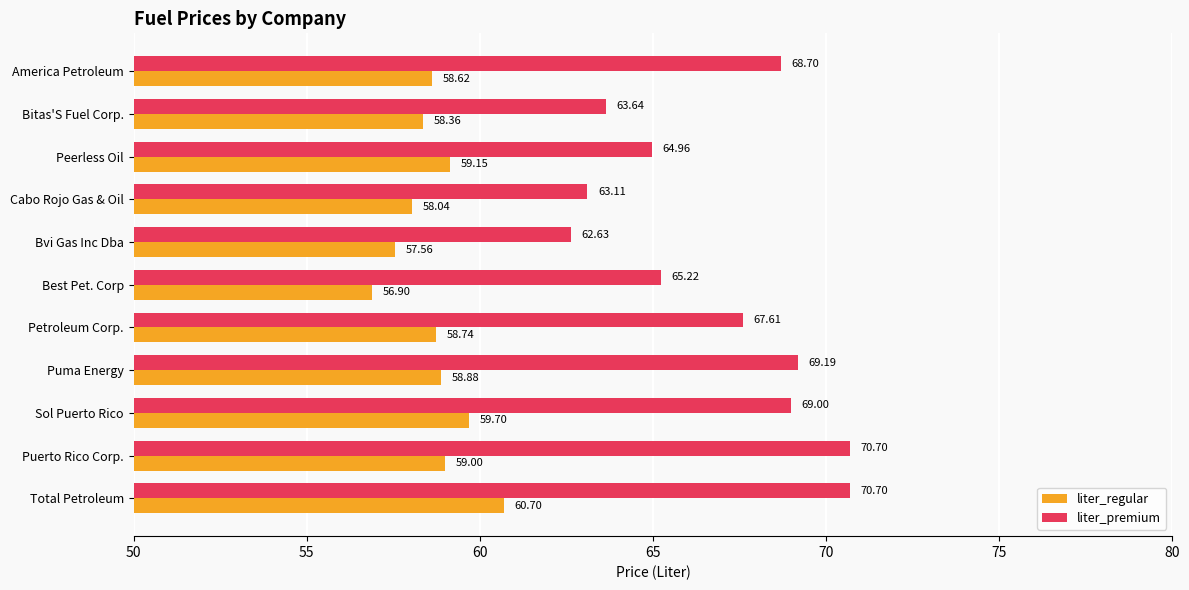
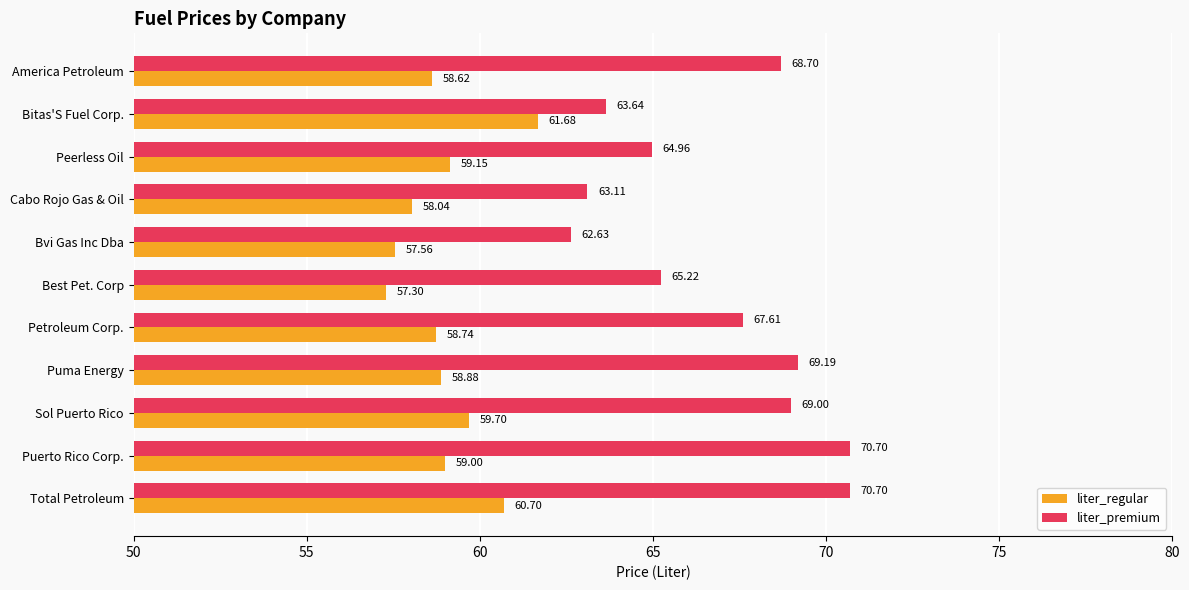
  {
    "liter_regular": {
      "America Petroleum": 58.62,
-     "Bitas'S Fuel Corp.": 58.36,
+     "Bitas'S Fuel Corp.": 61.68,
      "Peerless Oil": 59.15,
      "Cabo Rojo Gas & Oil": 58.04,
      "Bvi Gas Inc Dba": 57.56,
-     "Best Pet. Corp": 56.90,
+     "Best Pet. Corp": 57.30,
      "Petroleum Corp.": 58.74,
      "Puma Energy": 58.88,
      "Sol Puerto Rico": 59.70,
      "Puerto Rico Corp.": 59.00,
      "Total Petroleum": 60.70
    },
    "liter_premium": {
      "America Petroleum": 68.70,
      "Bitas'S Fuel Corp.": 63.64,
      "Peerless Oil": 64.96,
      "Cabo Rojo Gas & Oil": 63.11,
      "Bvi Gas Inc Dba": 62.63,
      "Best Pet. Corp": 65.22,
      "Petroleum Corp.": 67.61,
      "Puma Energy": 69.19,
      "Sol Puerto Rico": 69.00,
      "Puerto Rico Corp.": 70.70,
      "Total Petroleum": 70.70
    }
  }
